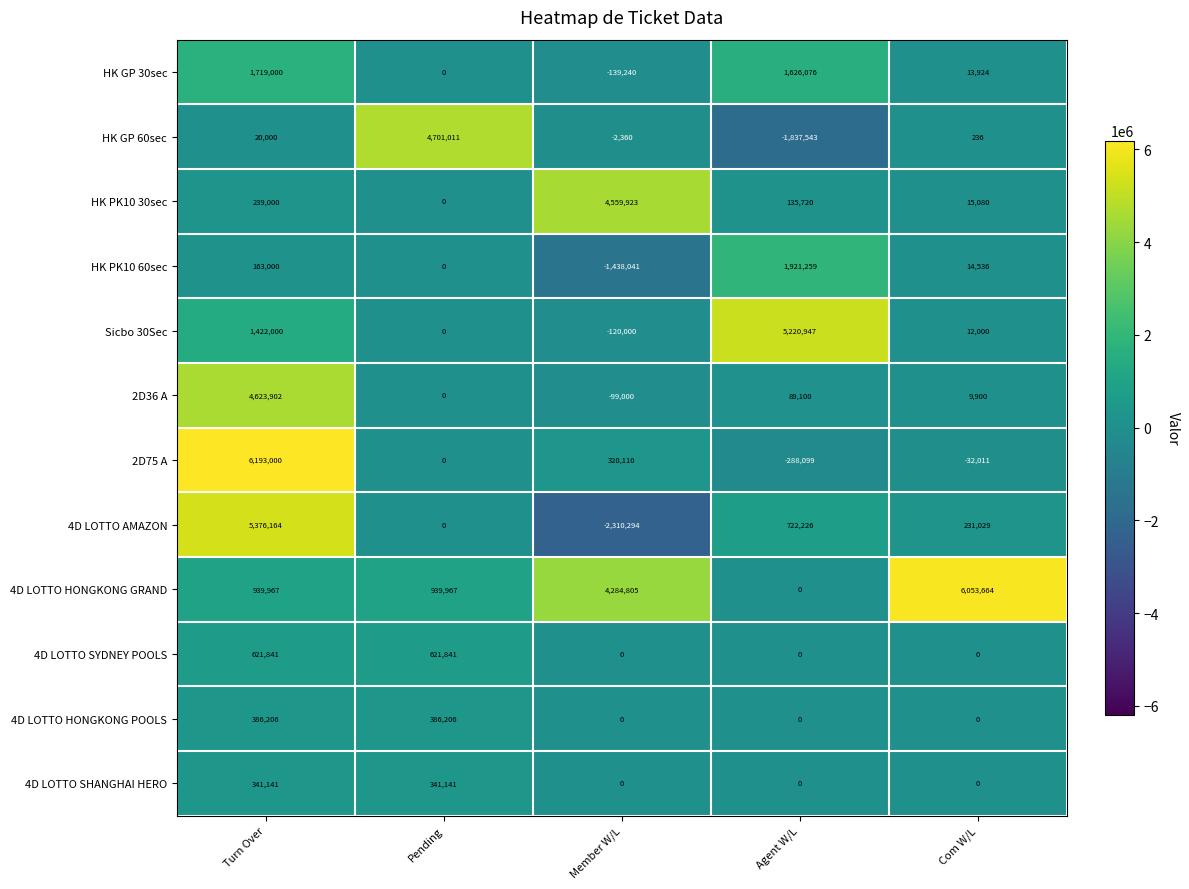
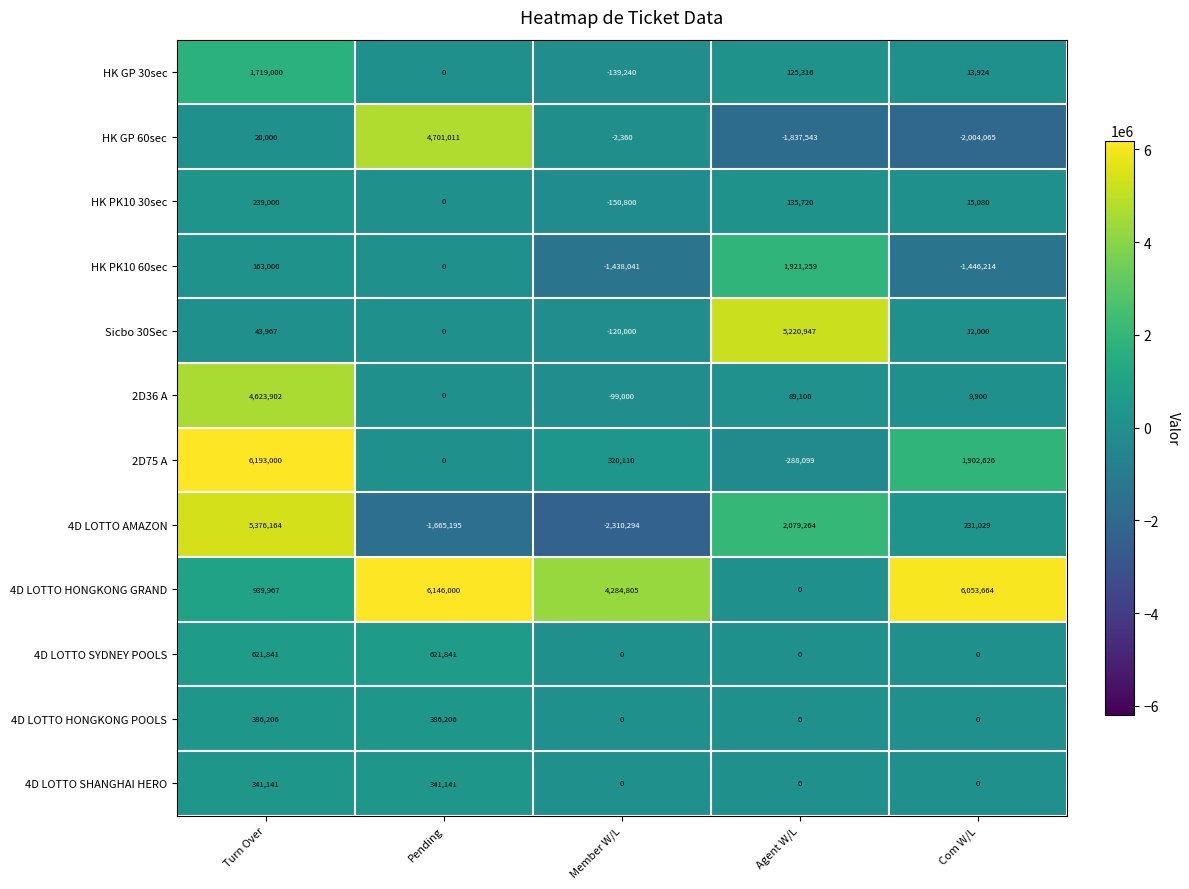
  {
    "HK GP 30sec": {
      "Turn Over": "1,719,000",
      "Pending": "0",
      "Member W/L": "-139,240",
-     "Agent W/L": "1,626,076",
+     "Agent W/L": "125,316",
      "Com W/L": "13,924"
    },
    "HK GP 60sec": {
      "Turn Over": "20,000",
      "Pending": "4,701,011",
      "Member W/L": "-2,360",
      "Agent W/L": "-1,837,543",
-     "Com W/L": "236"
+     "Com W/L": "-2,004,065"
    },
    "HK PK10 30sec": {
      "Turn Over": "239,000",
      "Pending": "0",
-     "Member W/L": "4,559,923",
+     "Member W/L": "-150,800",
      "Agent W/L": "135,720",
      "Com W/L": "15,080"
    },
    "HK PK10 60sec": {
      "Turn Over": "163,000",
      "Pending": "0",
      "Member W/L": "-1,438,041",
      "Agent W/L": "1,921,259",
-     "Com W/L": "14,536"
+     "Com W/L": "-1,446,214"
    },
    "Sicbo 30Sec": {
-     "Turn Over": "1,422,000",
+     "Turn Over": "43,967",
      "Pending": "0",
      "Member W/L": "-120,000",
      "Agent W/L": "5,220,947",
      "Com W/L": "12,000"
    },
    "2D36 A": {
      "Turn Over": "4,623,902",
      "Pending": "0",
      "Member W/L": "-99,000",
      "Agent W/L": "89,100",
      "Com W/L": "9,900"
    },
    "2D75 A": {
      "Turn Over": "6,193,000",
      "Pending": "0",
      "Member W/L": "320,110",
      "Agent W/L": "-288,099",
-     "Com W/L": "-32,011"
+     "Com W/L": "1,902,626"
    },
    "4D LOTTO AMAZON": {
      "Turn Over": "5,376,164",
-     "Pending": "0",
+     "Pending": "-1,665,195",
      "Member W/L": "-2,310,294",
-     "Agent W/L": "722,226",
+     "Agent W/L": "2,079,264",
      "Com W/L": "231,029"
    },
    "4D LOTTO HONGKONG GRAND": {
      "Turn Over": "939,967",
-     "Pending": "939,967",
+     "Pending": "6,146,000",
      "Member W/L": "4,284,805",
      "Agent W/L": "0",
      "Com W/L": "6,053,664"
    },
    "4D LOTTO SYDNEY POOLS": {
      "Turn Over": "621,841",
      "Pending": "621,841",
      "Member W/L": "0",
      "Agent W/L": "0",
      "Com W/L": "0"
    },
    "4D LOTTO HONGKONG POOLS": {
      "Turn Over": "386,206",
      "Pending": "386,206",
      "Member W/L": "0",
      "Agent W/L": "0",
      "Com W/L": "0"
    },
    "4D LOTTO SHANGHAI HERO": {
      "Turn Over": "341,141",
      "Pending": "341,141",
      "Member W/L": "0",
      "Agent W/L": "0",
      "Com W/L": "0"
    }
  }
